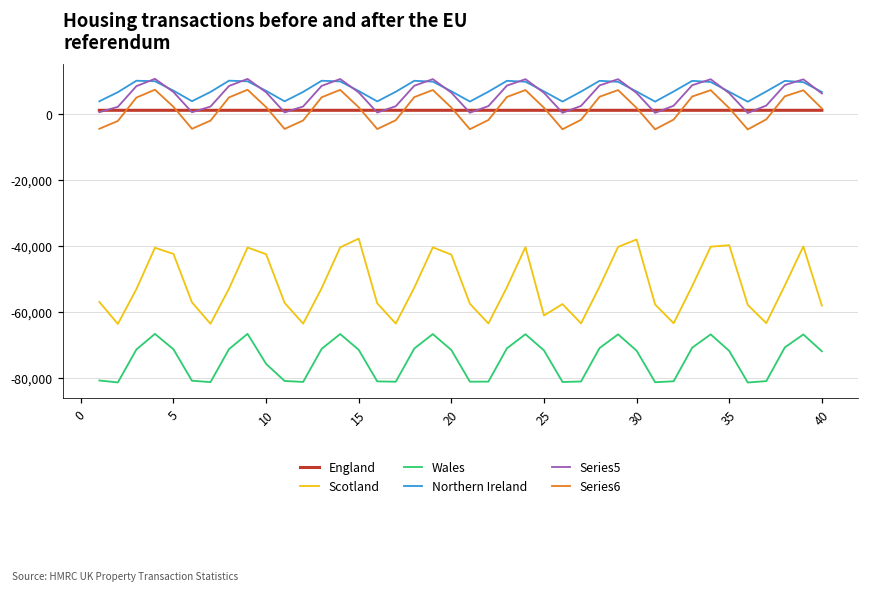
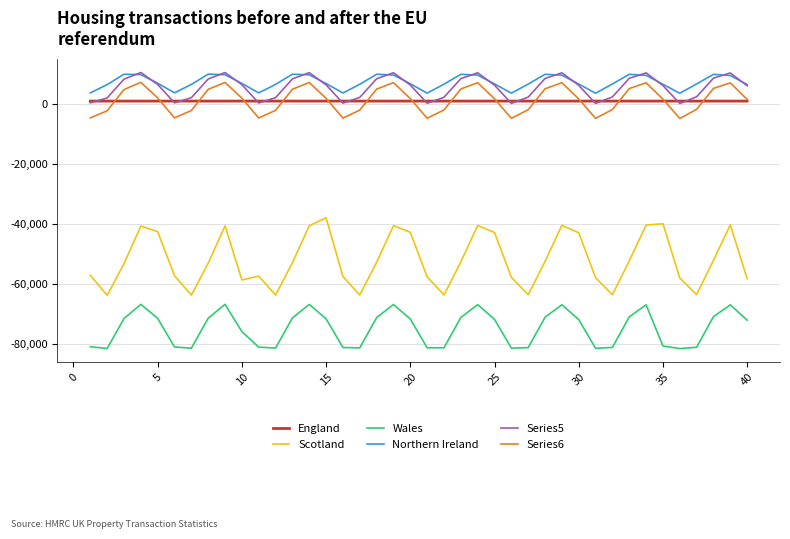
  {
    "England": {
      "5": "1,000",
      "10": "1,000",
      "15": "1,000"
    },
    "Scotland": {
      "5": "-43,000",
-     "10": "-43,000",
+     "10": "-59,000",
      "15": "-38,000",
      "20": "-43,000",
-     "25": "-61,000",
-     "30": "-38,000",
+     "25": "-43,000",
+     "30": "-43,000",
      "35": "-40,000",
      "40": "-58,000"
    },
    "Wales": {
      "5": "-71,000",
      "10": "-76,000",
      "15": "-72,000",
      "20": "-72,000",
      "25": "-72,000",
      "30": "-72,000",
-     "35": "-72,000",
+     "35": "-81,000",
      "40": "-72,000"
    },
    "Series6": {
      "5": "2,000",
      "10": "2,000",
      "15": "2,000"
    }
  }
